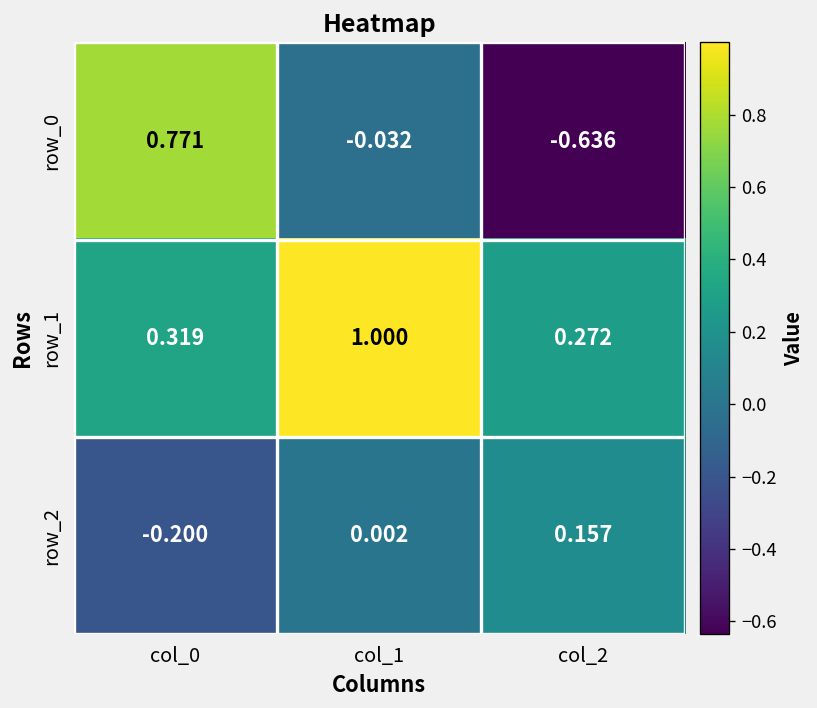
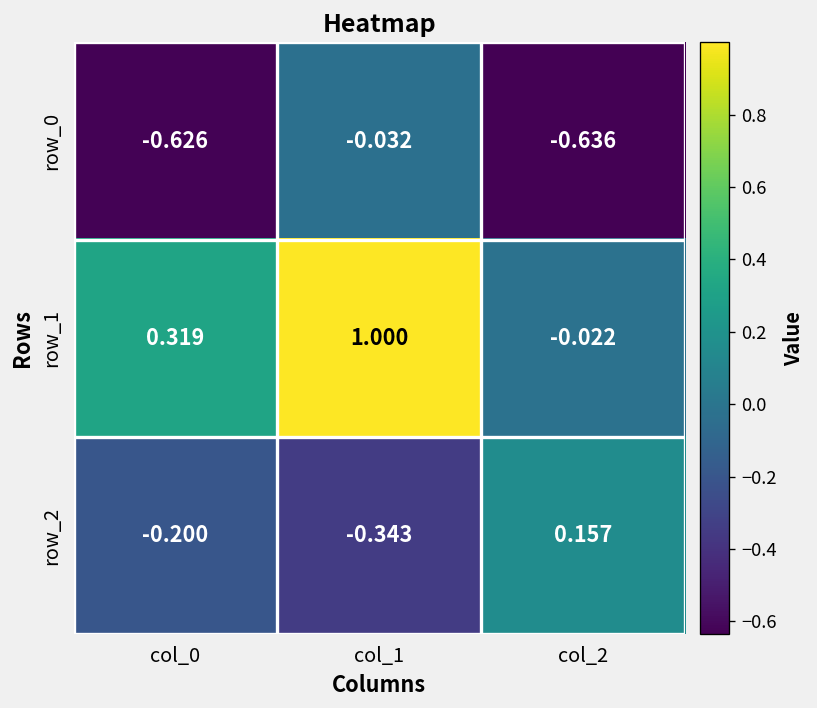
  {
    "row_0": {
-     "col_0": 0.771,
+     "col_0": -0.626,
      "col_1": -0.032,
      "col_2": -0.636
    },
    "row_1": {
      "col_0": 0.319,
      "col_1": 1.000,
-     "col_2": 0.272
+     "col_2": -0.022
    },
    "row_2": {
      "col_0": -0.200,
-     "col_1": 0.002,
+     "col_1": -0.343,
      "col_2": 0.157
    }
  }
